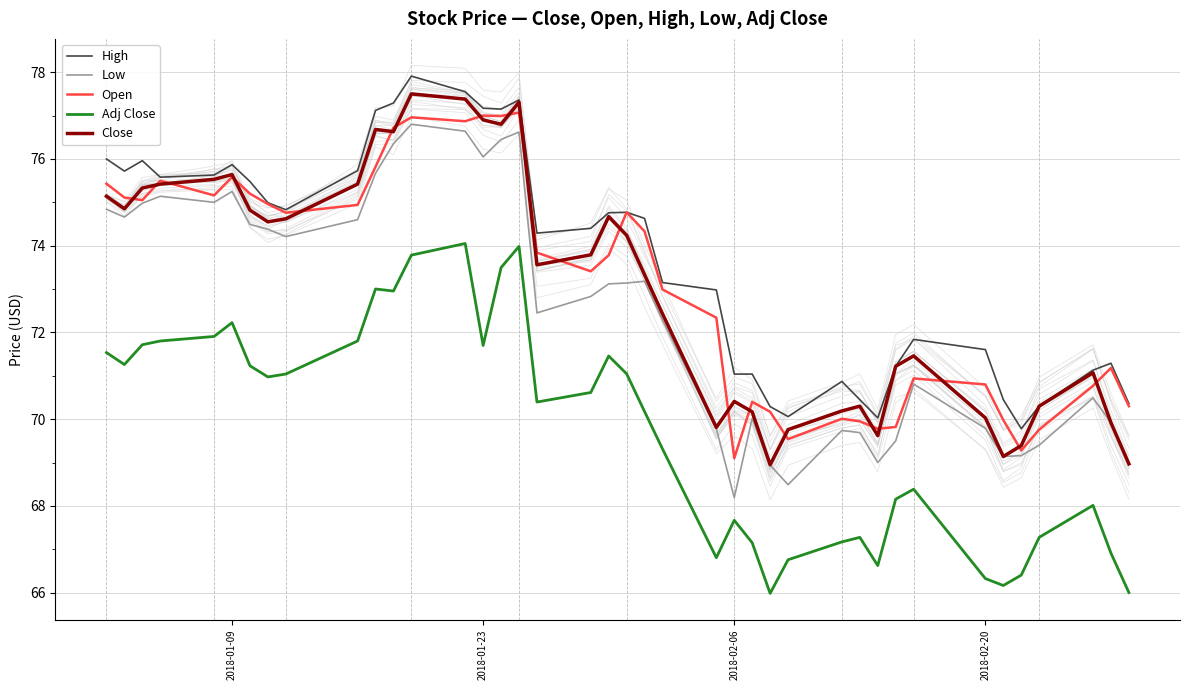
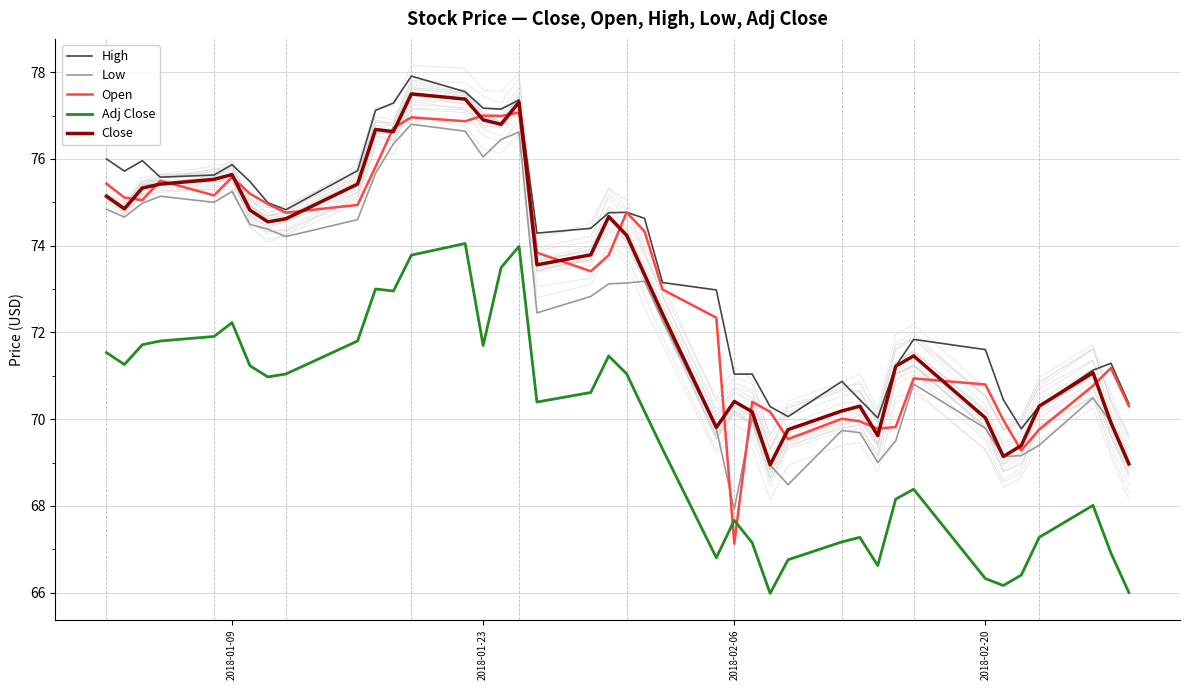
  {
    "High": {
      "2018-02-06": 71.0,
      "2018-02-20": 71.6
    },
    "Low": {
      "2018-01-23": 76.0,
-     "2018-02-06": 68.2
+     "2018-02-06": 67.9
    },
    "Open": {
-     "2018-02-06": 69.1,
+     "2018-02-06": 67.1,
      "2018-02-20": 70.8
    },
    "Adj Close": {
      "2018-01-09": 72.2,
      "2018-01-23": 71.7,
      "2018-02-06": 67.7,
      "2018-02-20": 66.3
    }
  }
